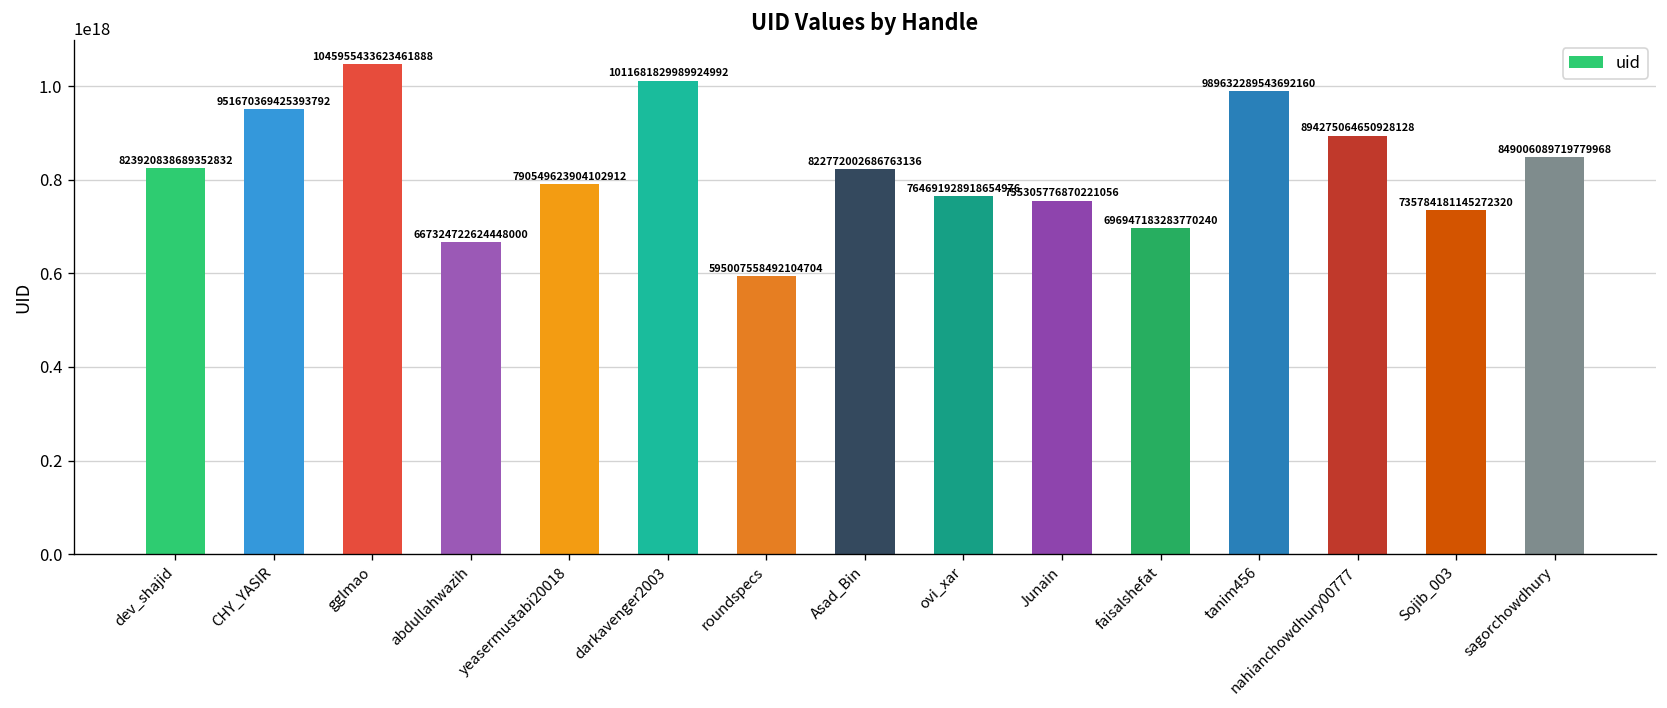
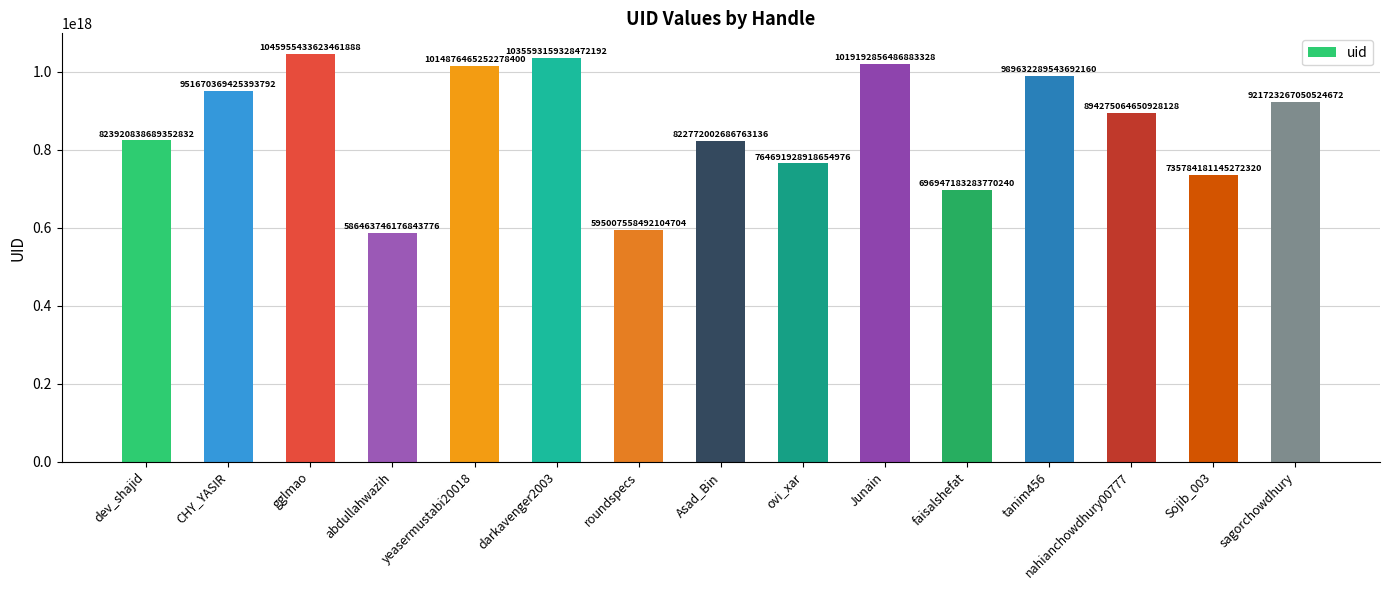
  {
    "dev_shajid": 823920838689352832,
    "CHY_YASIR": 951670369425393792,
    "gglmao": 1045955433623461888,
-   "abdullahwazih": 667324722624448000,
-   "yeasermustabi20018": 790549623904102912,
-   "darkavenger2003": 1011681829989924992,
+   "abdullahwazih": 586463746176843776,
+   "yeasermustabi20018": 1014876465252278400,
+   "darkavenger2003": 1035593159328472192,
    "roundspecs": 595007558492104704,
    "Asad_Bin": 822772002686763136,
    "ovi_xar": 764691928918654976,
-   "Junain": 755305776870221056,
+   "Junain": 1019192856486883328,
    "faisalshefat": 696947183283770240,
    "tanim456": 989632289543692160,
    "nahianchowdhury00777": 894275064650928128,
    "Sojib_003": 735784181145272320,
-   "sagorchowdhury": 849006089719779968
+   "sagorchowdhury": 921723267050524672
  }
